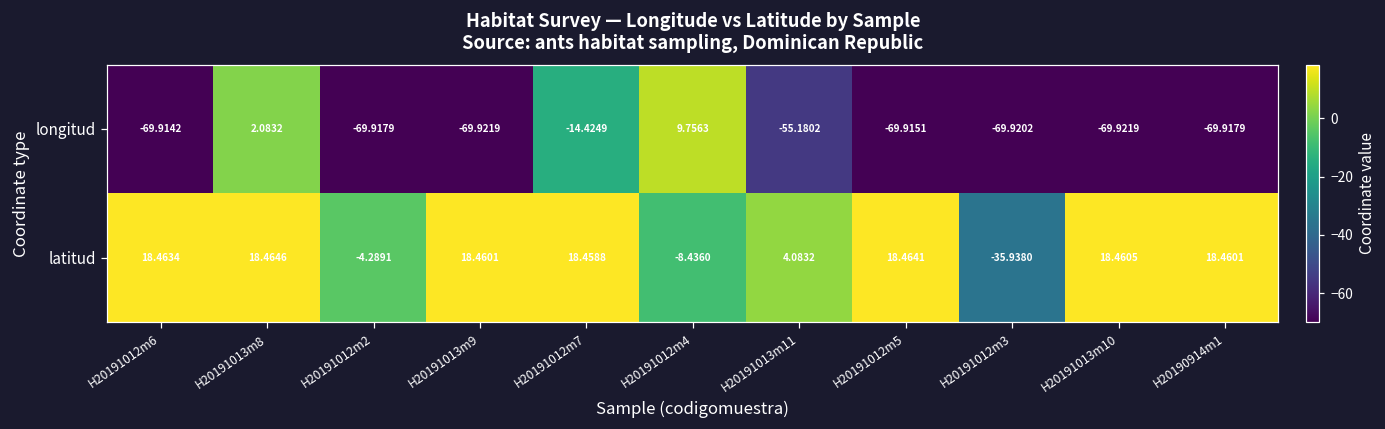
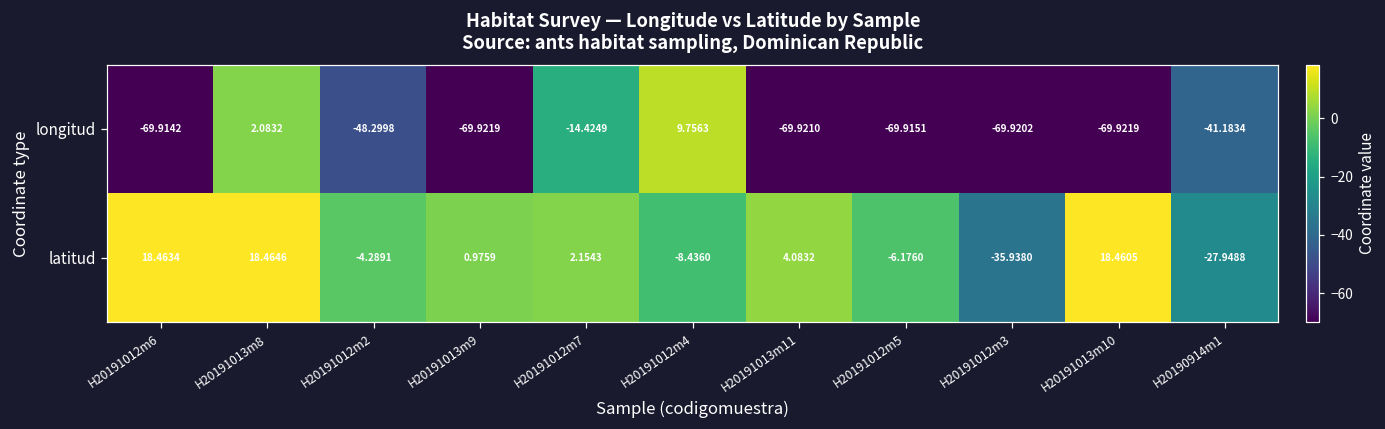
  {
    "longitud": {
      "H20191012m6": -69.9142,
      "H20191013m8": 2.0832,
-     "H20191012m2": -69.9179,
+     "H20191012m2": -48.2998,
      "H20191013m9": -69.9219,
      "H20191012m7": -14.4249,
      "H20191012m4": 9.7563,
-     "H20191013m11": -55.1802,
+     "H20191013m11": -69.9210,
      "H20191012m5": -69.9151,
      "H20191012m3": -69.9202,
      "H20191013m10": -69.9219,
-     "H20190914m1": -69.9179
+     "H20190914m1": -41.1834
    },
    "latitud": {
      "H20191012m6": 18.4634,
      "H20191013m8": 18.4646,
      "H20191012m2": -4.2891,
-     "H20191013m9": 18.4601,
-     "H20191012m7": 18.4588,
+     "H20191013m9": 0.9759,
+     "H20191012m7": 2.1543,
      "H20191012m4": -8.4360,
      "H20191013m11": 4.0832,
-     "H20191012m5": 18.4641,
+     "H20191012m5": -6.1760,
      "H20191012m3": -35.9380,
      "H20191013m10": 18.4605,
-     "H20190914m1": 18.4601
+     "H20190914m1": -27.9488
    }
  }
